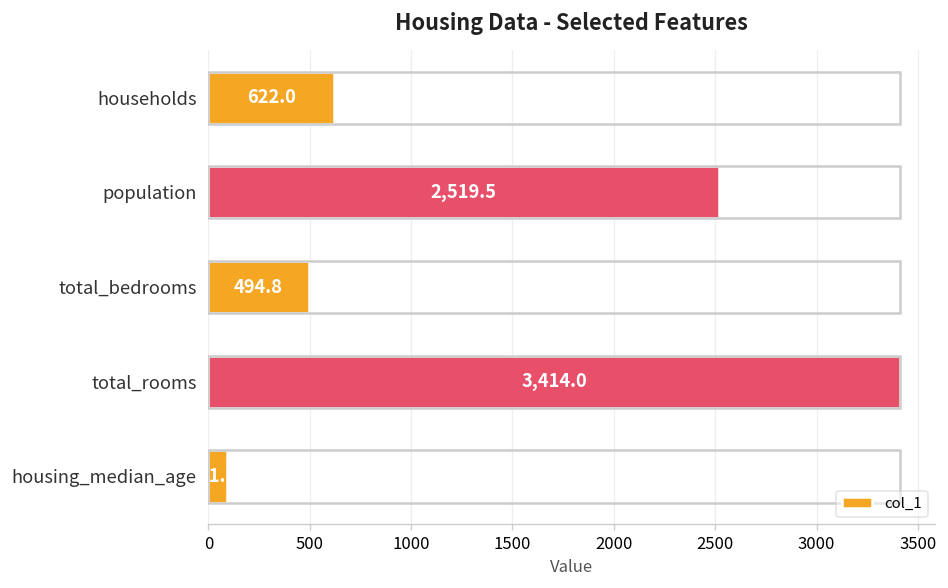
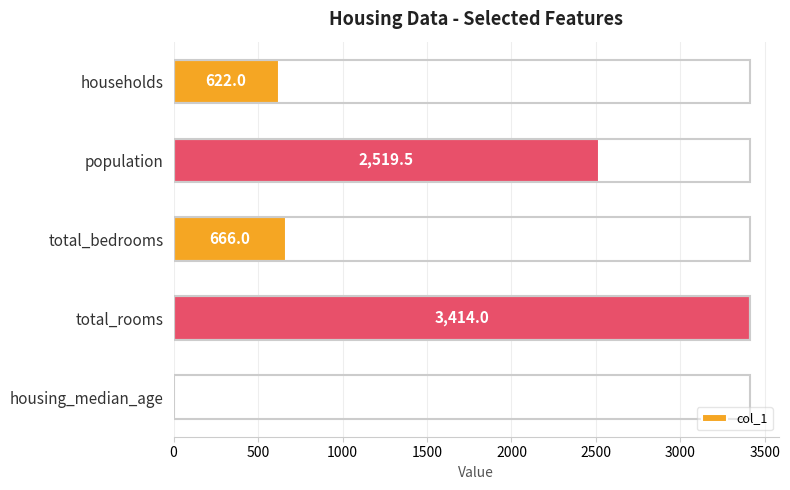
  {
    "households": "622.0",
    "population": "2,519.5",
-   "total_bedrooms": "494.8",
+   "total_bedrooms": "666.0",
    "total_rooms": "3,414.0",
-   "housing_median_age": "90"
+   "housing_median_age": "20"
  }
